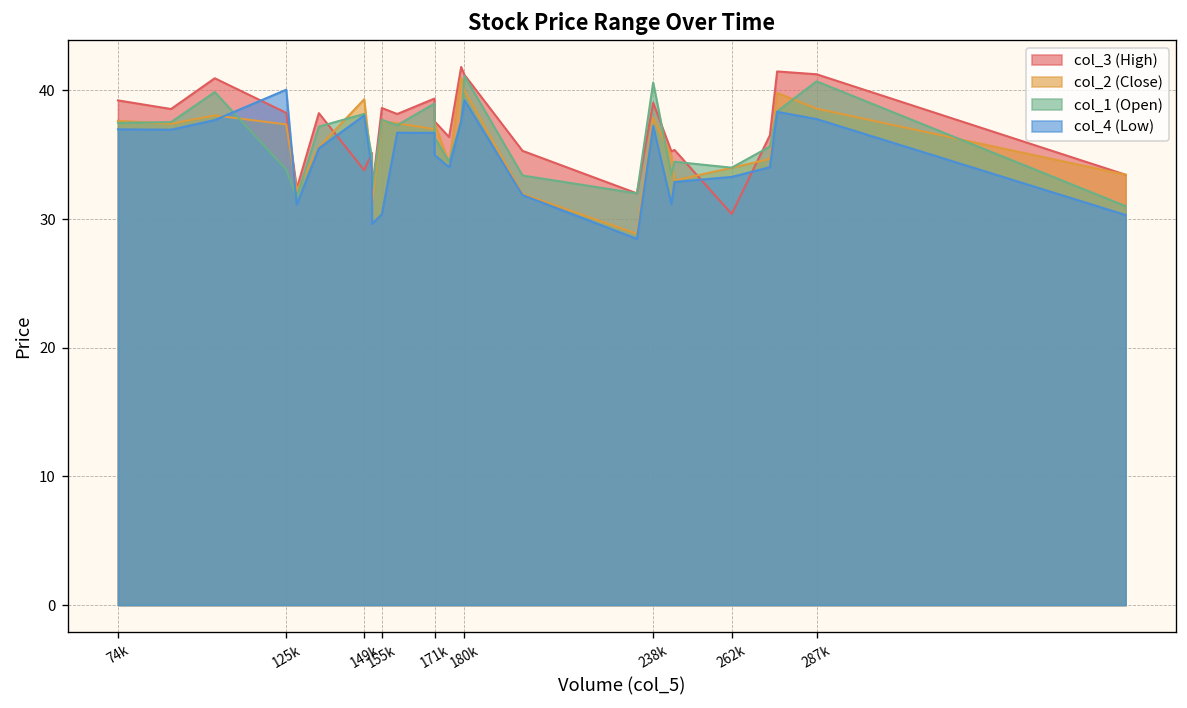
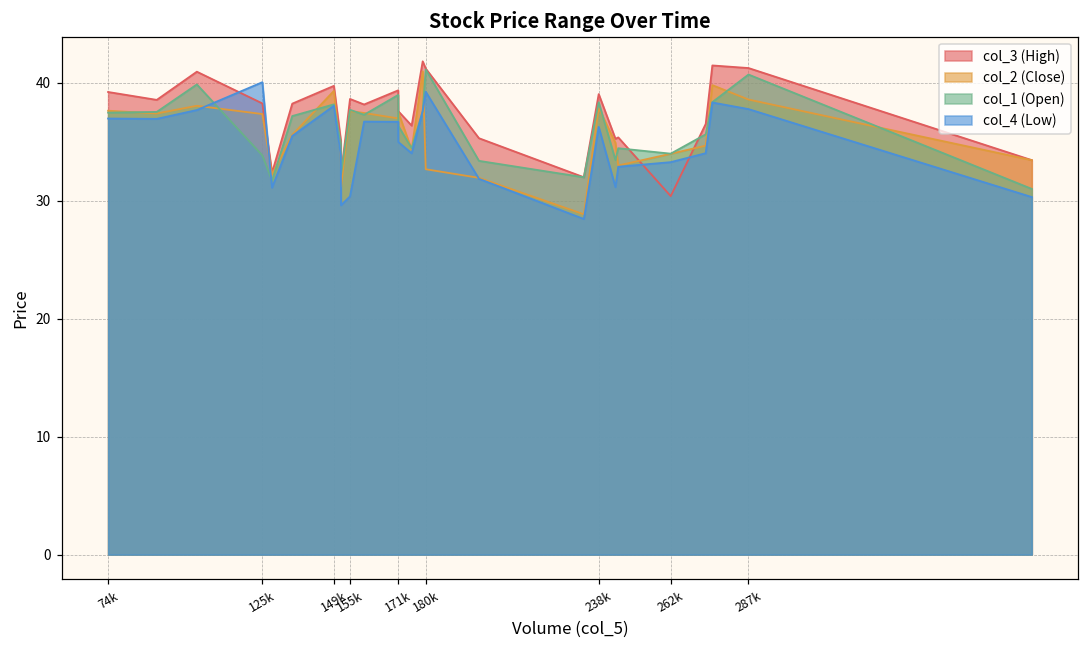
  {
    "col_3 (High)": {
      "74k": 39.2,
      "125k": 38.3,
-     "149k": 33.8,
+     "149k": 39.8,
      "155k": 38.6,
      "238k": 39.1,
      "262k": 30.4,
      "287k": 41.3
    },
    "col_2 (Close)": {
      "125k": 37.4,
      "149k": 39.3,
-     "180k": 40.0,
+     "180k": 32.7,
      "238k": 37.9,
      "287k": 38.6
    },
    "col_1 (Open)": {
      "125k": 33.9,
      "171k": 36.4,
-     "238k": 40.6,
+     "238k": 38.4,
      "287k": 40.7
    },
    "col_4 (Low)": {
      "74k": 37.0,
      "125k": 40.1,
      "155k": 30.4,
      "171k": 35.0,
      "180k": 39.3,
-     "238k": 37.2,
+     "238k": 36.3,
      "262k": 33.3,
      "287k": 37.8
    }
  }
